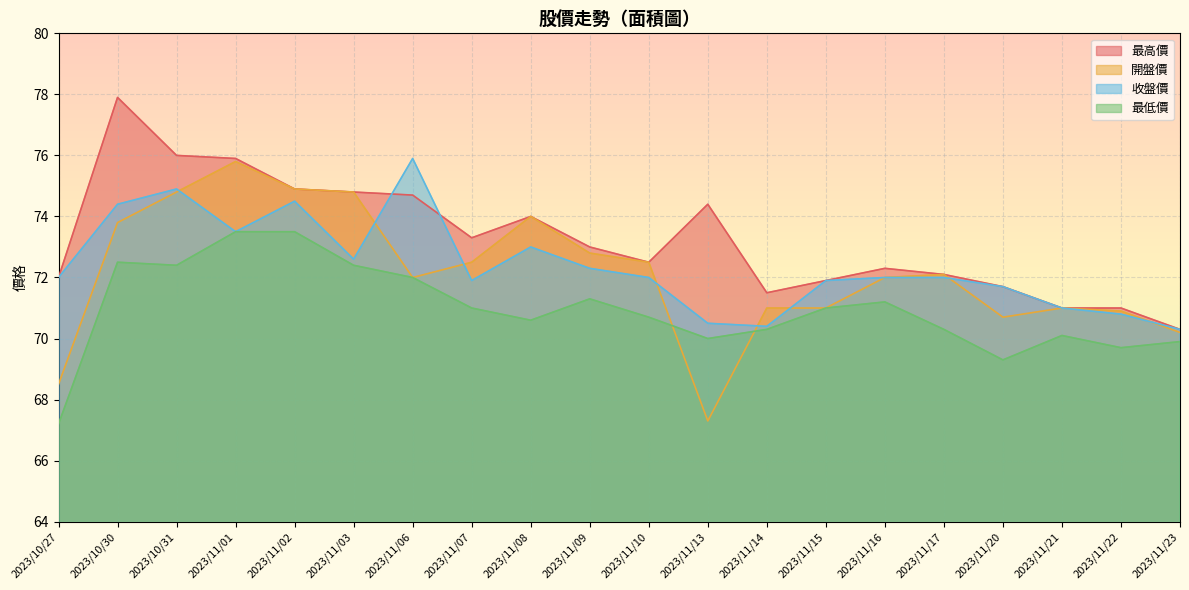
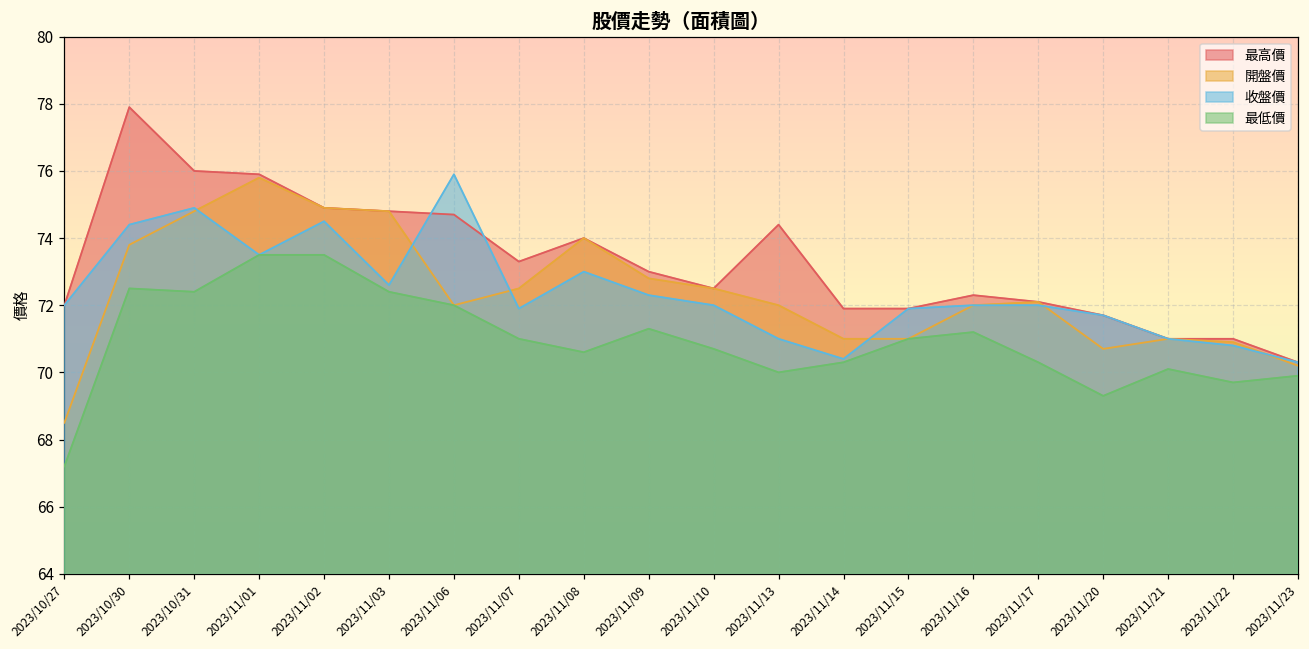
  {
    "最高價": {
      "2023/10/30": 77.9,
      "2023/10/31": 76.0,
      "2023/11/01": 75.9,
      "2023/11/06": 74.7,
      "2023/11/07": 73.3,
      "2023/11/09": 73.0,
      "2023/11/13": 74.4,
-     "2023/11/14": 71.5,
+     "2023/11/14": 71.9,
      "2023/11/16": 72.3,
      "2023/11/22": 71.0
    },
    "開盤價": {
      "2023/10/27": 68.5,
      "2023/10/30": 73.8,
      "2023/10/31": 74.8,
      "2023/11/01": 75.8,
      "2023/11/07": 72.5,
      "2023/11/09": 72.8,
-     "2023/11/13": 67.3,
+     "2023/11/13": 72.0,
      "2023/11/14": 71.0,
      "2023/11/20": 70.7,
      "2023/11/22": 70.9,
      "2023/11/23": 70.2
    },
    "收盤價": {
      "2023/10/30": 74.4,
      "2023/10/31": 74.9,
      "2023/11/02": 74.5,
      "2023/11/03": 72.6,
      "2023/11/06": 75.9,
      "2023/11/07": 71.9,
      "2023/11/08": 73.0,
      "2023/11/09": 72.3,
      "2023/11/10": 72.0,
-     "2023/11/13": 70.5,
+     "2023/11/13": 71.0,
      "2023/11/14": 70.4,
      "2023/11/17": 72.0,
      "2023/11/22": 70.8
    },
    "最低價": {
      "2023/10/27": 67.2,
      "2023/10/30": 72.5,
      "2023/10/31": 72.4,
      "2023/11/02": 73.5,
      "2023/11/03": 72.4,
      "2023/11/07": 71.0,
      "2023/11/08": 70.6,
      "2023/11/09": 71.3,
      "2023/11/10": 70.7,
      "2023/11/13": 70.0,
      "2023/11/14": 70.3,
      "2023/11/16": 71.2,
      "2023/11/17": 70.3,
      "2023/11/20": 69.3,
      "2023/11/21": 70.1,
      "2023/11/22": 69.7,
      "2023/11/23": 69.9
    }
  }
